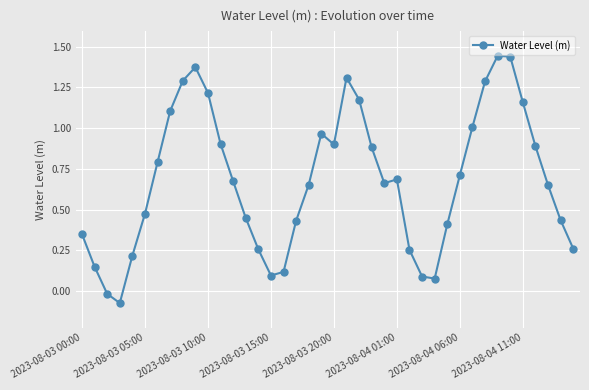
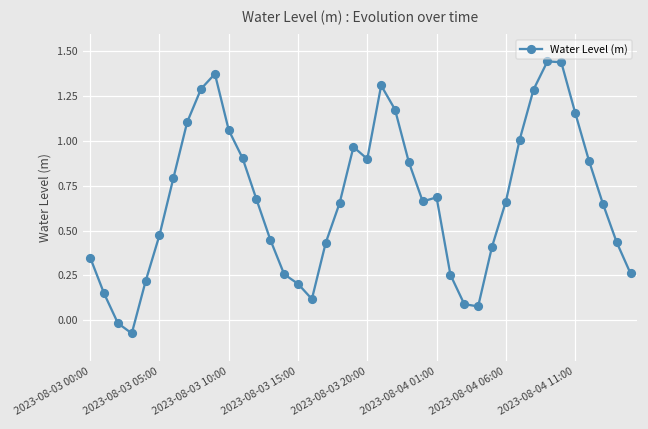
  {
    "2023-08-03 00:00": 0.35,
    "2023-08-03 05:00": 0.47,
-   "2023-08-03 10:00": 1.22,
-   "2023-08-03 15:00": 0.10,
+   "2023-08-03 10:00": 1.06,
+   "2023-08-03 15:00": 0.20,
    "2023-08-03 20:00": 0.90,
    "2023-08-04 01:00": 0.69,
-   "2023-08-04 06:00": 0.71,
+   "2023-08-04 06:00": 0.66,
    "2023-08-04 11:00": 1.16
  }
